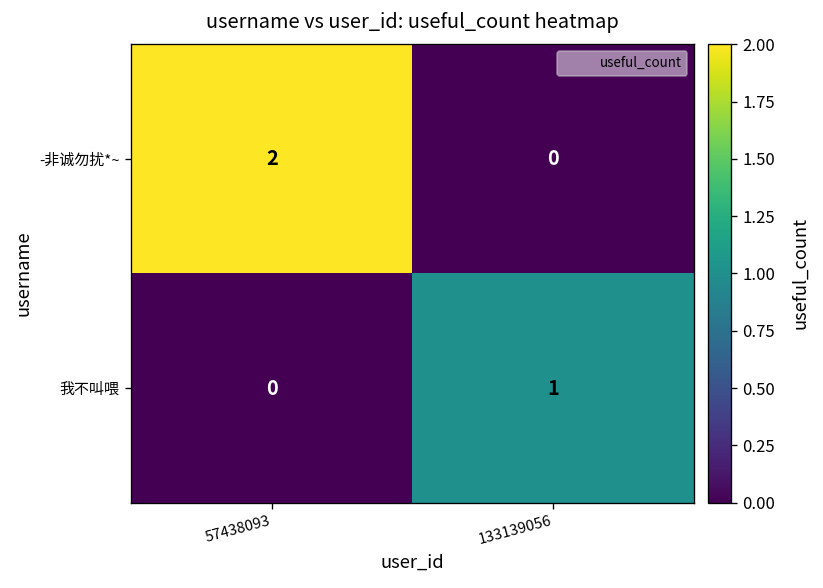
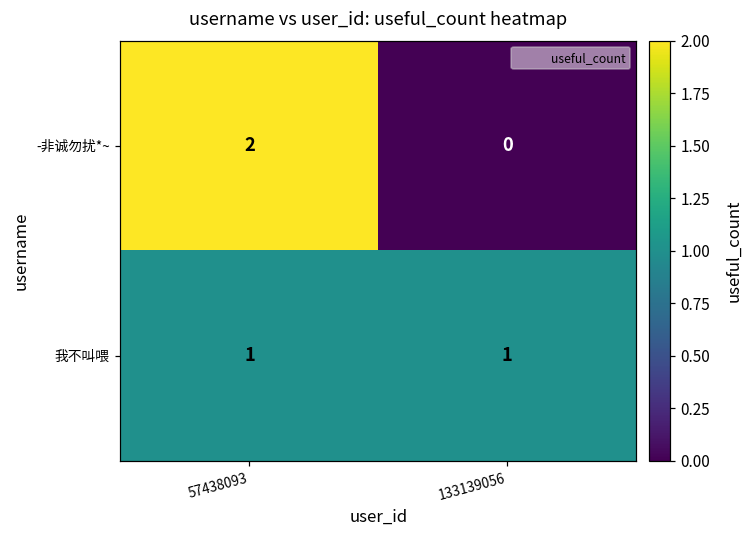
  {
    "-非诚勿扰*~": {
      "57438093": 2,
      "133139056": 0
    },
    "我不叫喂": {
-     "57438093": 0,
+     "57438093": 1,
      "133139056": 1
    }
  }
